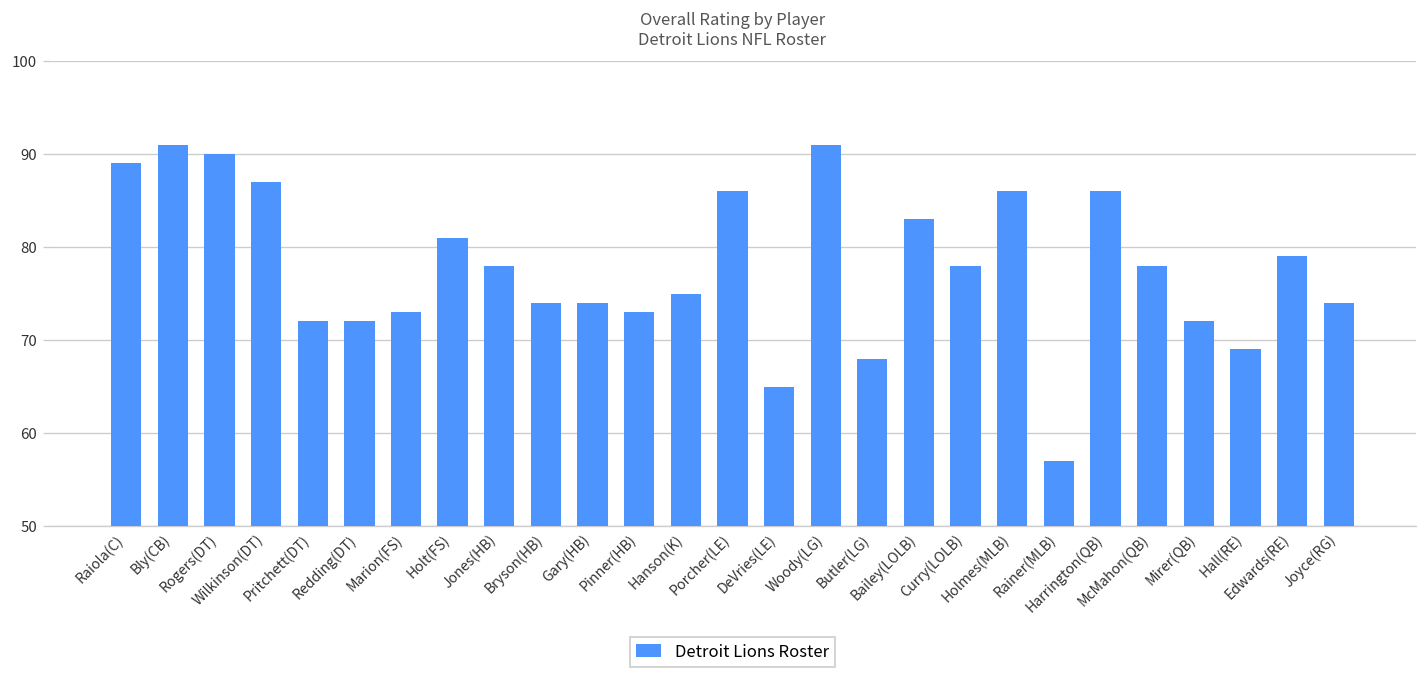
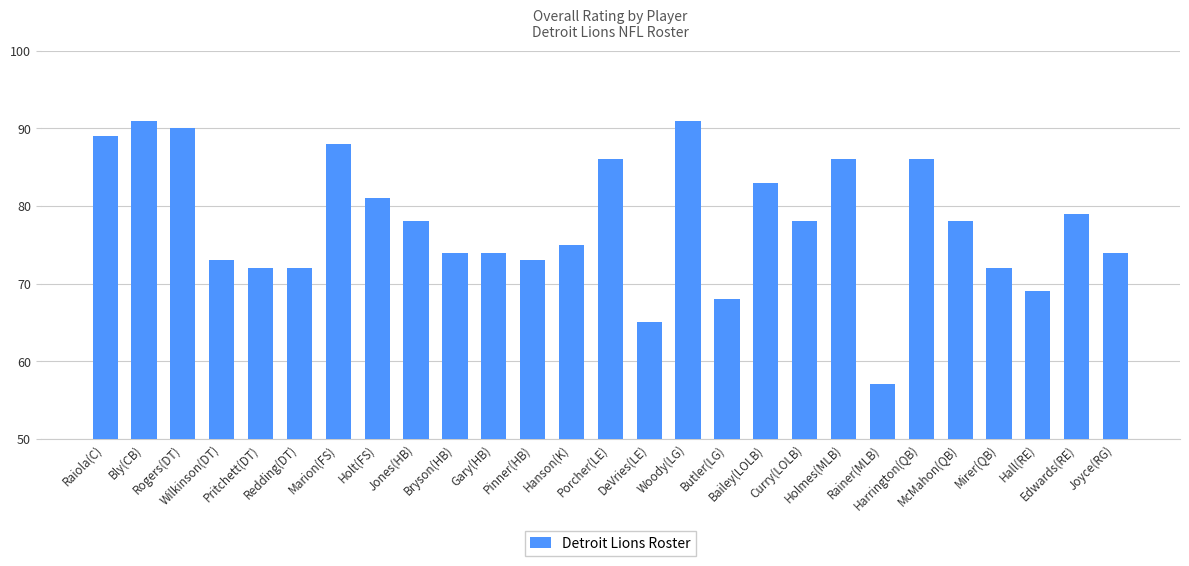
  {
    "Raiola(C)": 89,
    "Bly(CB)": 91,
    "Rogers(DT)": 90,
-   "Wilkinson(DT)": 87,
+   "Wilkinson(DT)": 73,
    "Pritchett(DT)": 72,
    "Redding(DT)": 72,
-   "Marion(FS)": 73,
+   "Marion(FS)": 88,
    "Holt(FS)": 81,
    "Jones(HB)": 78,
    "Bryson(HB)": 74,
    "Gary(HB)": 74,
    "Pinner(HB)": 73,
    "Hanson(K)": 75,
    "Porcher(LE)": 86,
    "DeVries(LE)": 65,
    "Woody(LG)": 91,
    "Butler(LG)": 68,
    "Bailey(LOLB)": 83,
    "Curry(LOLB)": 78,
    "Holmes(MLB)": 86,
    "Rainer(MLB)": 57,
    "Harrington(QB)": 86,
    "McMahon(QB)": 78,
    "Mirer(QB)": 72,
    "Hall(RE)": 69,
    "Edwards(RE)": 79,
    "Joyce(RG)": 74
  }
